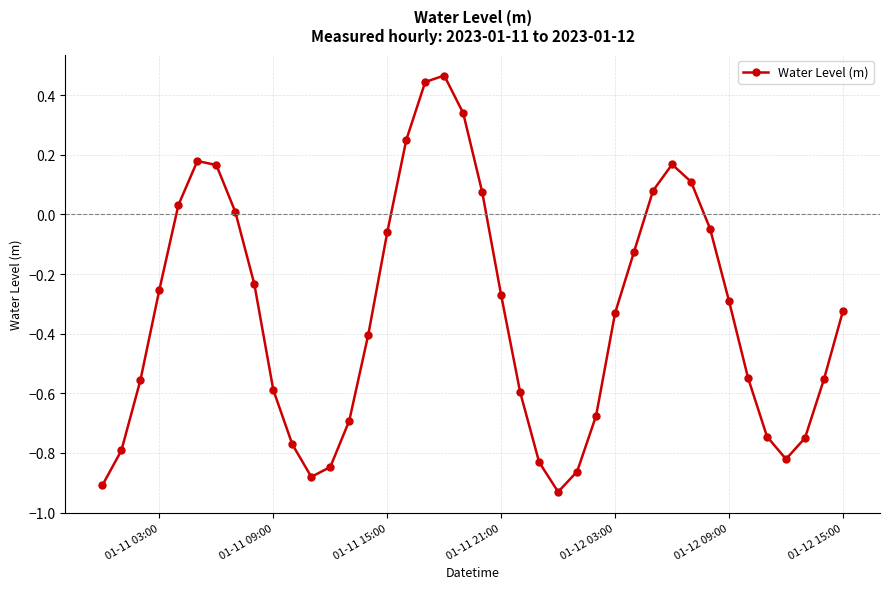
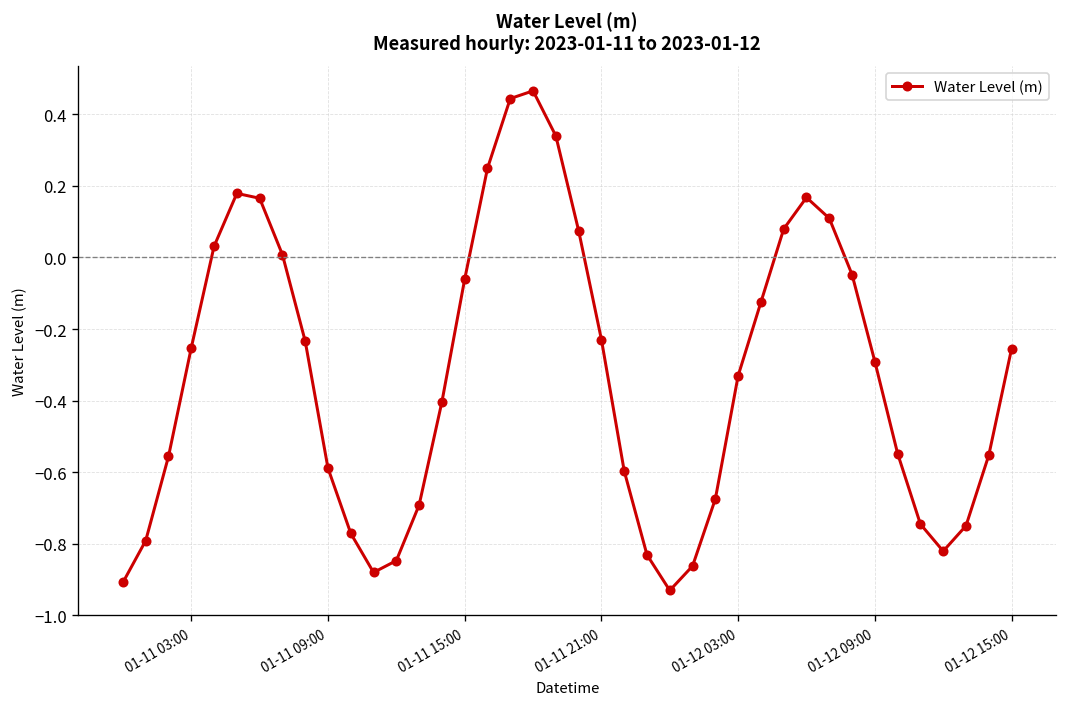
  {
    "01-11 03:00": -0.25,
    "01-11 09:00": -0.59,
    "01-11 15:00": -0.06,
-   "01-11 21:00": -0.27,
+   "01-11 21:00": -0.23,
    "01-12 03:00": -0.33,
    "01-12 09:00": -0.29,
-   "01-12 15:00": -0.32
+   "01-12 15:00": -0.26
  }
